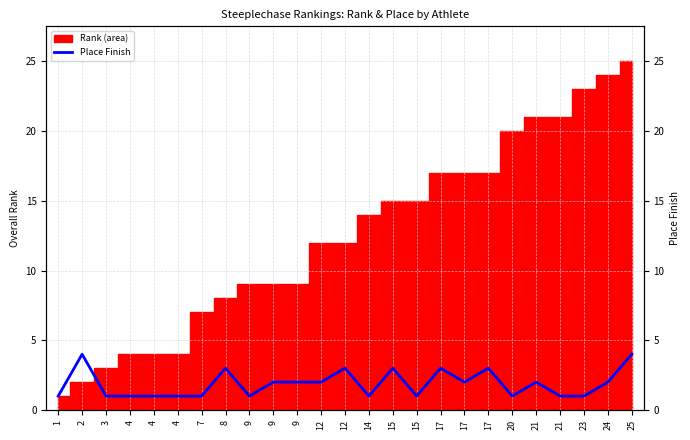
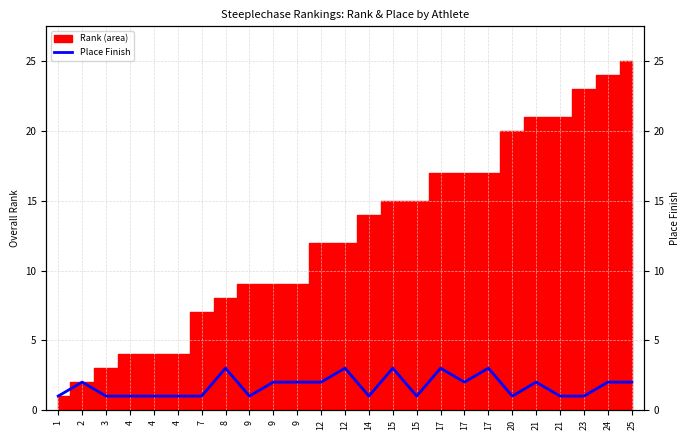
  {
    "Place Finish": {
-     "2": 4,
+     "2": 2,
      "3": 1,
      "7": 1,
      "8": 3,
      "14": 1,
      "20": 1,
      "23": 1,
      "24": 2,
-     "25": 4
+     "25": 2
    }
  }
